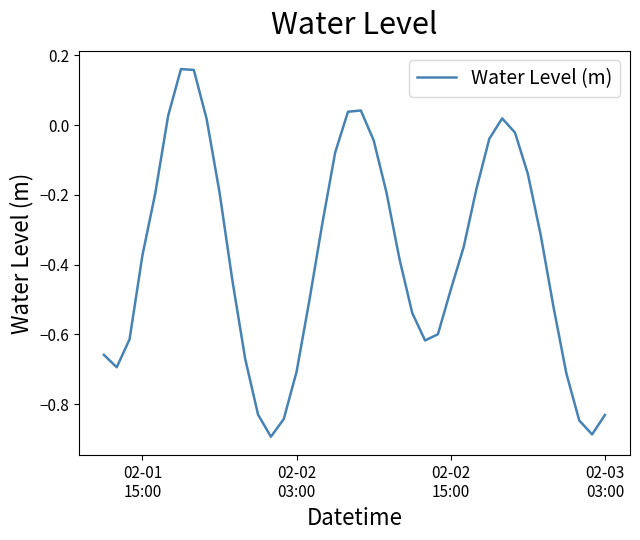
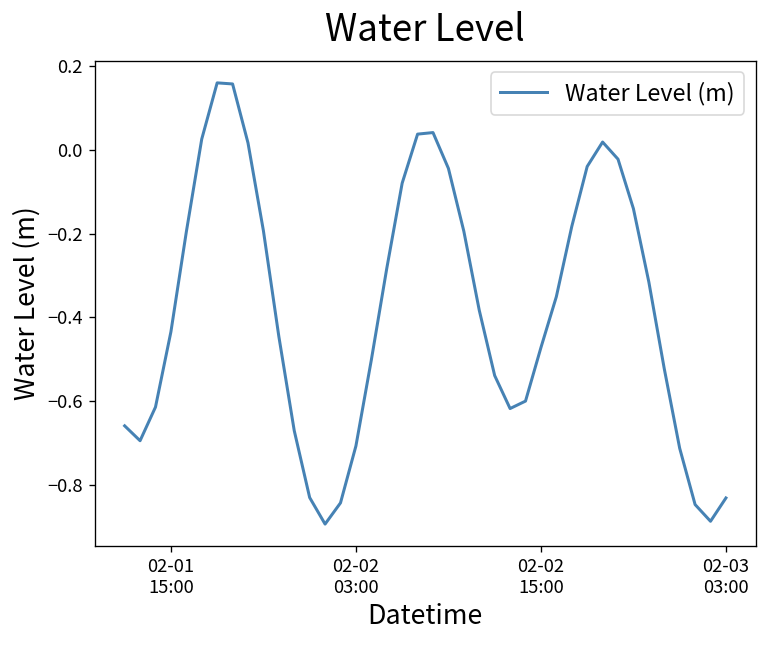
  {
-   "02-01 15:00": -0.37,
+   "02-01 15:00": -0.43,
    "02-02 03:00": -0.71,
    "02-02 15:00": -0.47,
    "02-03 03:00": -0.83
  }
